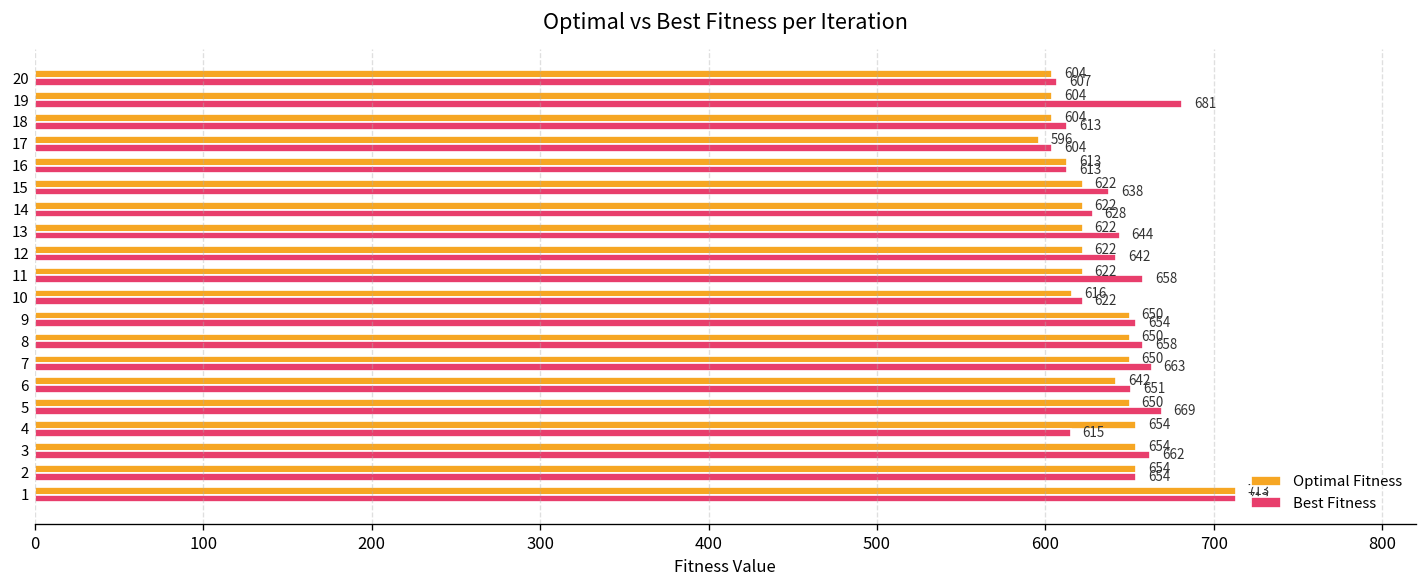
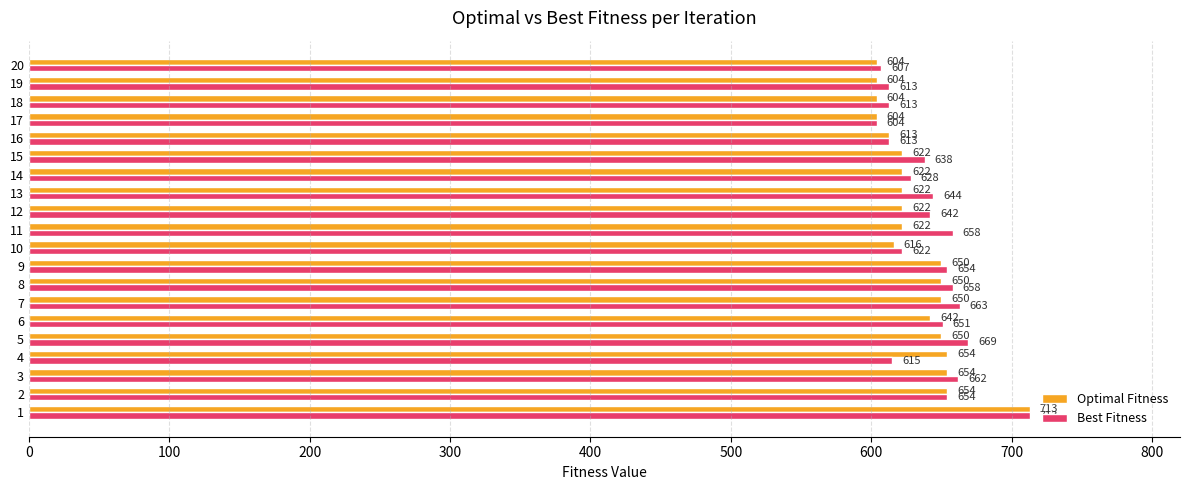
  {
    "Optimal Fitness": {
      "19": 604,
      "18": 604,
-     "17": 596,
+     "17": 604,
      "15": 622,
      "13": 622,
      "12": 622,
      "11": 622,
      "8": 650,
      "7": 650,
      "6": 642,
      "5": 650,
      "4": 654,
      "3": 654
    },
    "Best Fitness": {
-     "19": 681,
+     "19": 613,
      "18": 613,
      "17": 604,
      "15": 638,
      "13": 644,
      "12": 642,
      "11": 658,
      "8": 658,
      "7": 663,
      "6": 651,
      "5": 669,
      "4": 615,
      "3": 662
    }
  }
